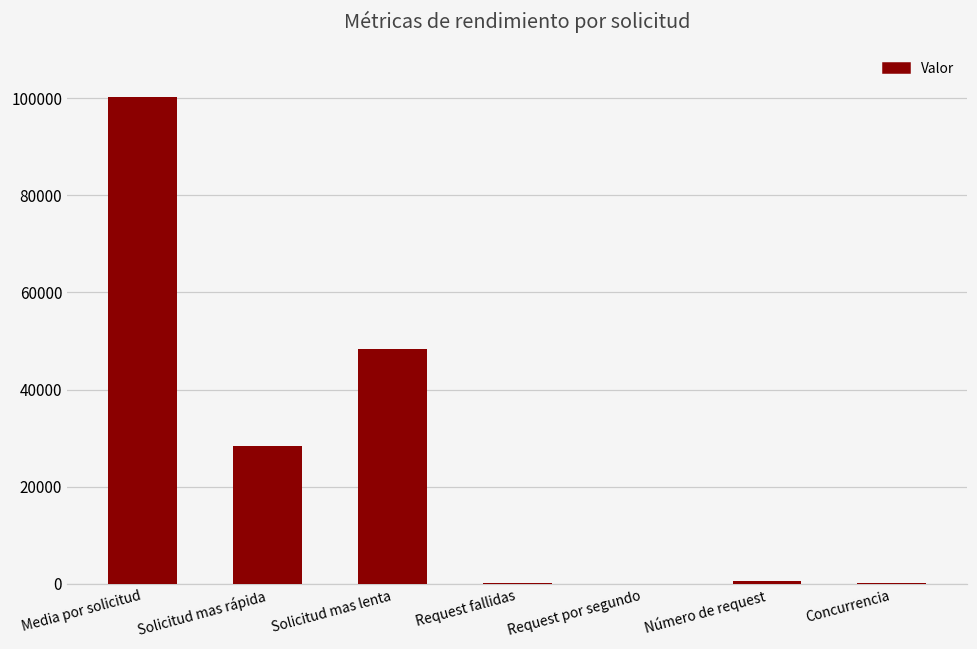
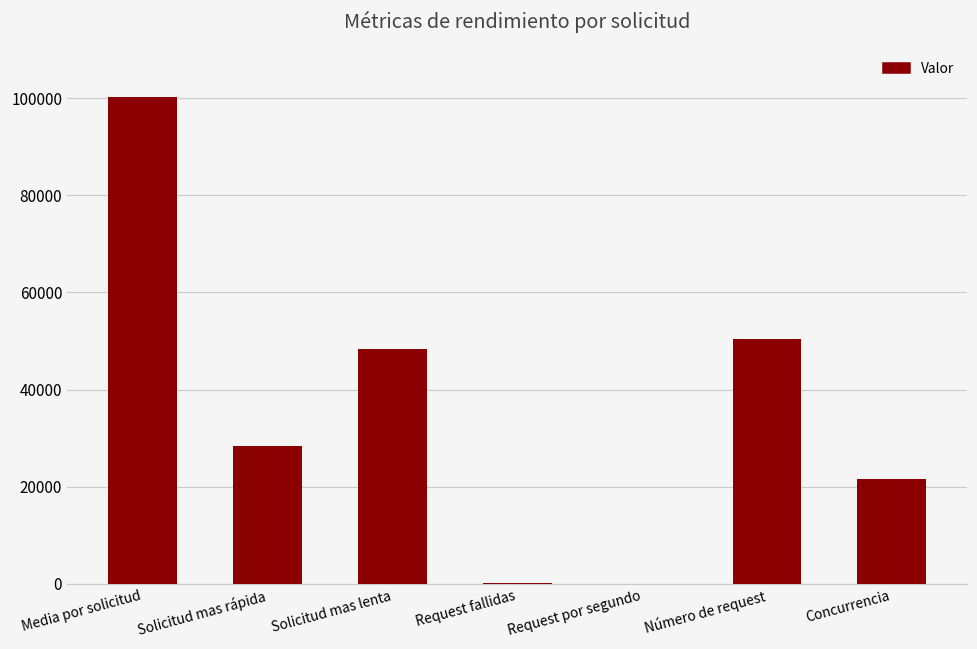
  {
    "Media por solicitud": 100000,
    "Solicitud mas rápida": 28000,
    "Solicitud mas lenta": 48000,
-   "Número de request": 1000,
-   "Concurrencia": 0
+   "Número de request": 50000,
+   "Concurrencia": 22000
  }
